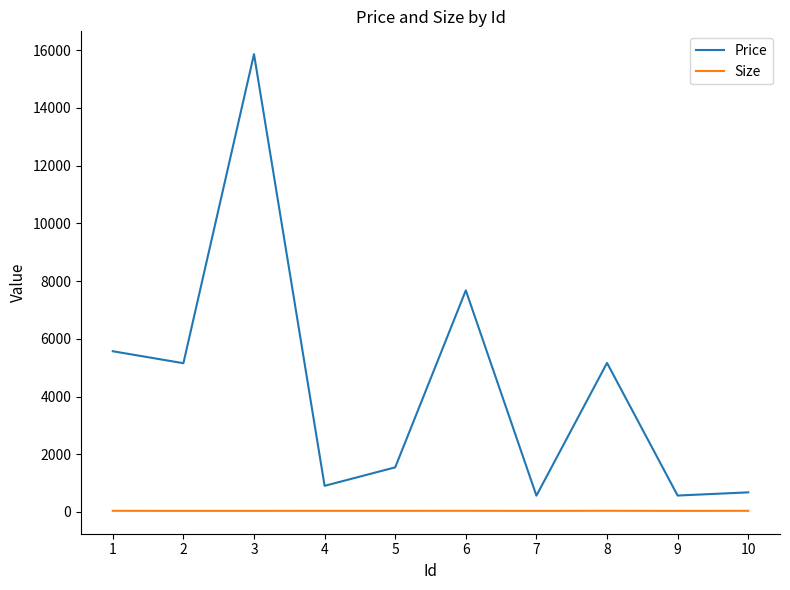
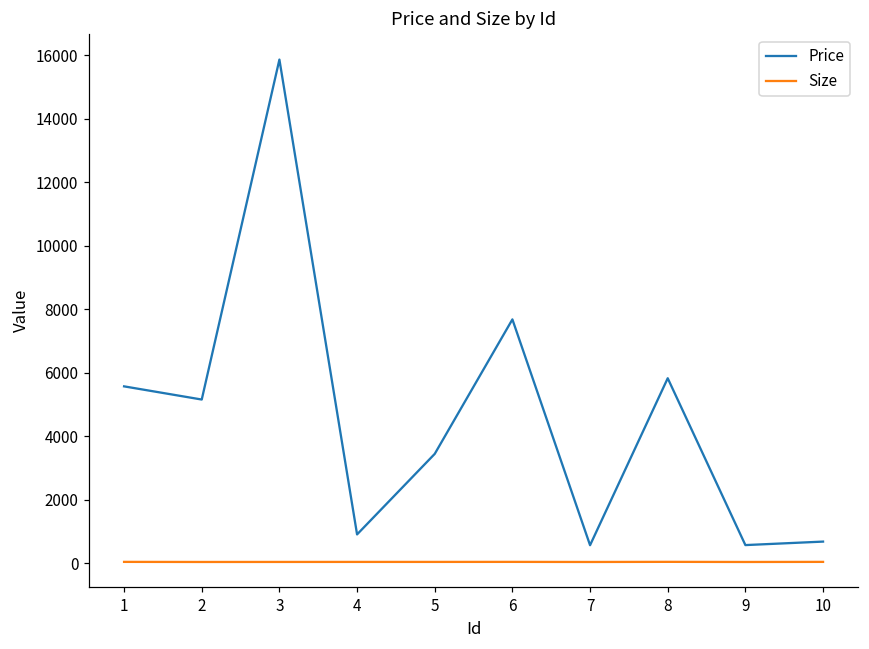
  {
    "Price": {
      "1": 5600,
      "2": 5200,
      "3": 15900,
      "4": 900,
-     "5": 1500,
+     "5": 3400,
      "6": 7700,
      "7": 600,
-     "8": 5200,
+     "8": 5800,
      "9": 600,
      "10": 700
    },
    "Size": {
      "1": 0,
      "2": 0,
      "3": 0,
      "4": 0,
      "5": 0,
      "6": 0,
      "7": 0,
      "8": 0,
      "9": 0,
      "10": 0
    }
  }
